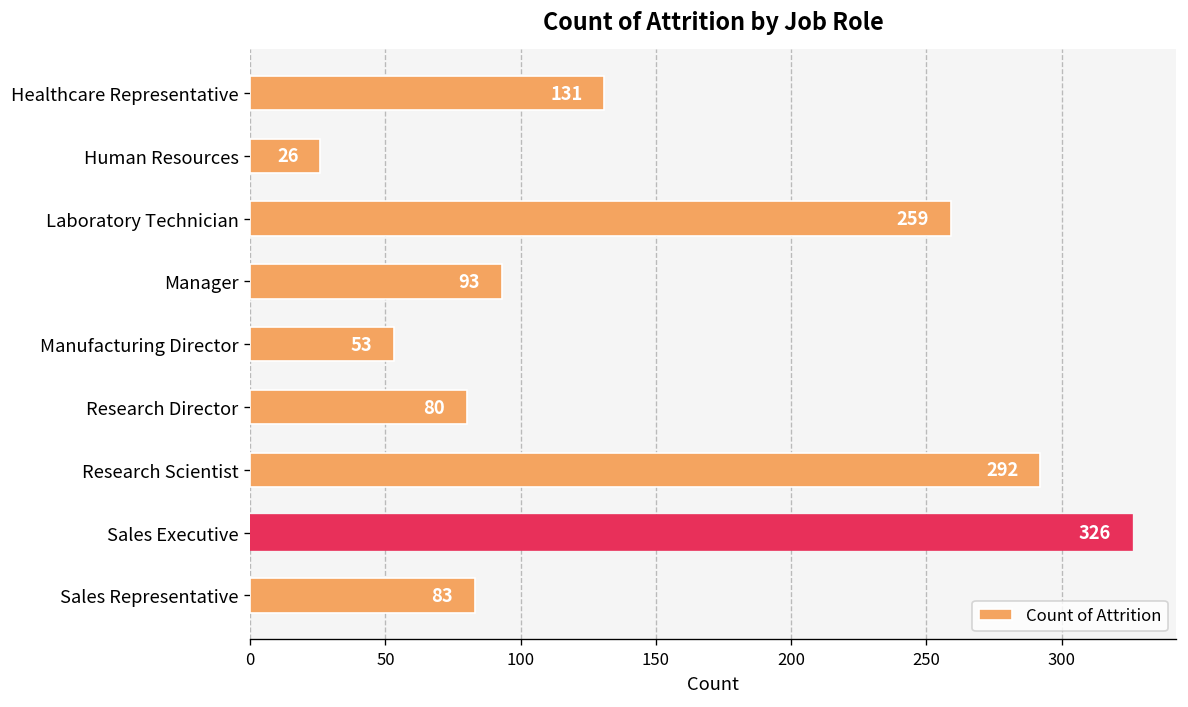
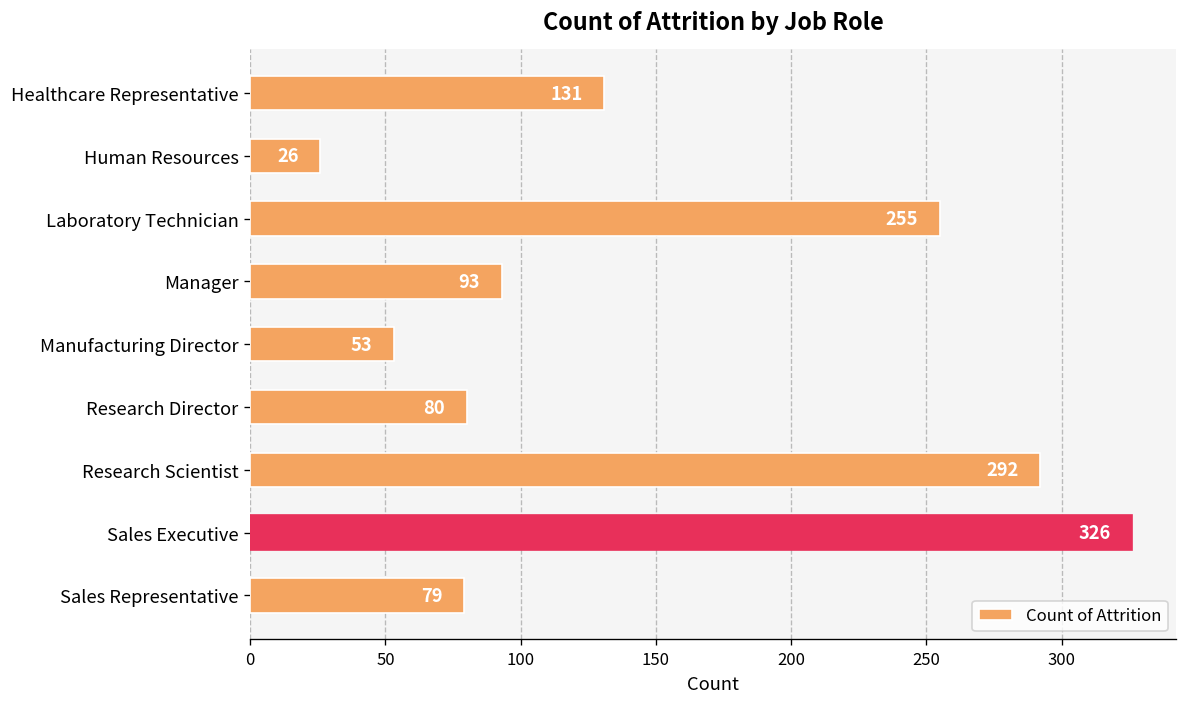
  {
    "Healthcare Representative": 131,
    "Human Resources": 26,
-   "Laboratory Technician": 259,
+   "Laboratory Technician": 255,
    "Manager": 93,
    "Manufacturing Director": 53,
    "Research Director": 80,
    "Research Scientist": 292,
    "Sales Executive": 326,
-   "Sales Representative": 83
+   "Sales Representative": 79
  }
